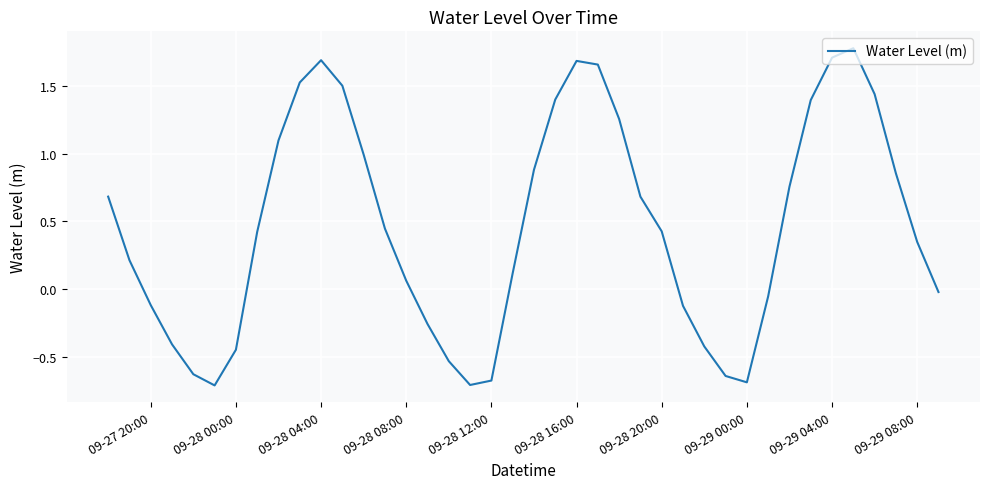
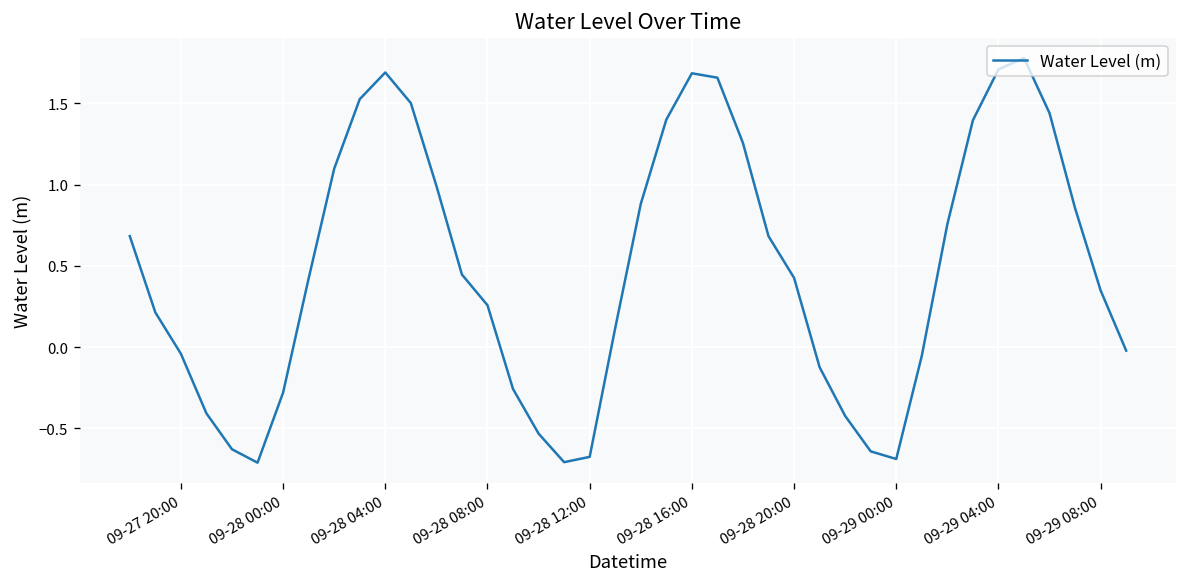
  {
-   "09-27 20:00": -0.12,
-   "09-28 00:00": -0.45,
+   "09-27 20:00": -0.04,
+   "09-28 00:00": -0.28,
    "09-28 04:00": 1.69,
-   "09-28 08:00": 0.06,
+   "09-28 08:00": 0.26,
    "09-28 12:00": -0.68,
    "09-28 16:00": 1.69,
    "09-28 20:00": 0.43,
    "09-29 00:00": -0.69,
    "09-29 08:00": 0.35
  }
